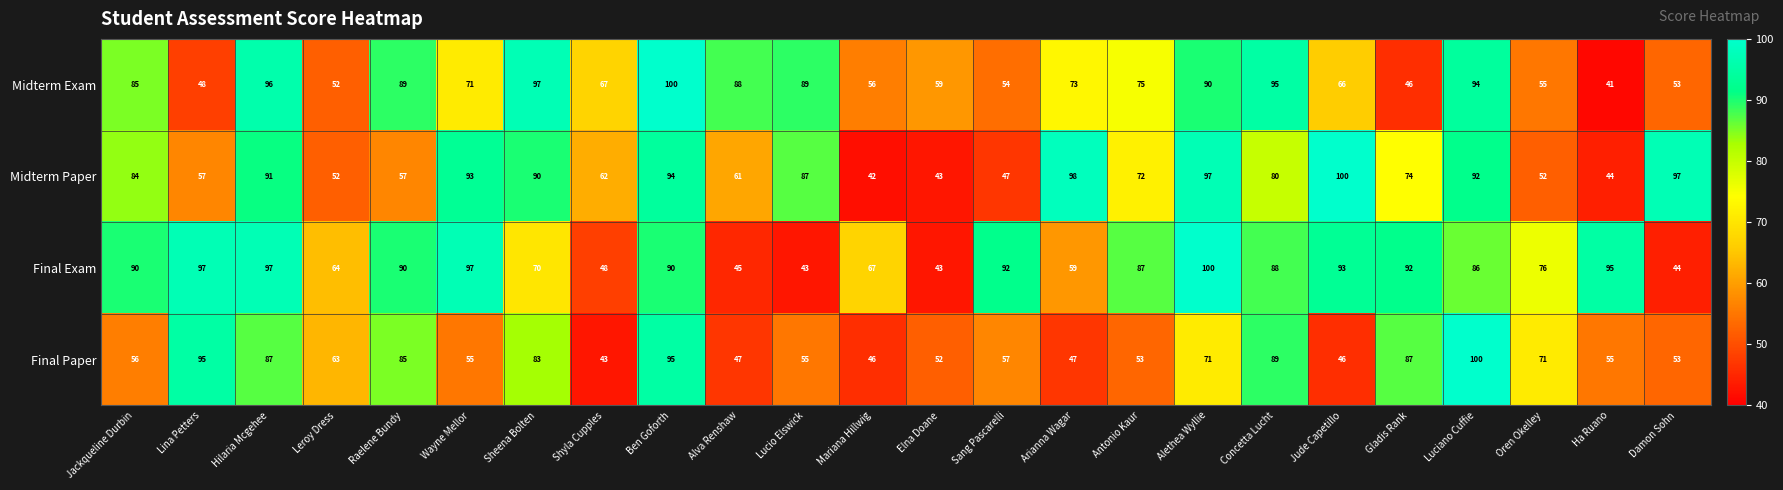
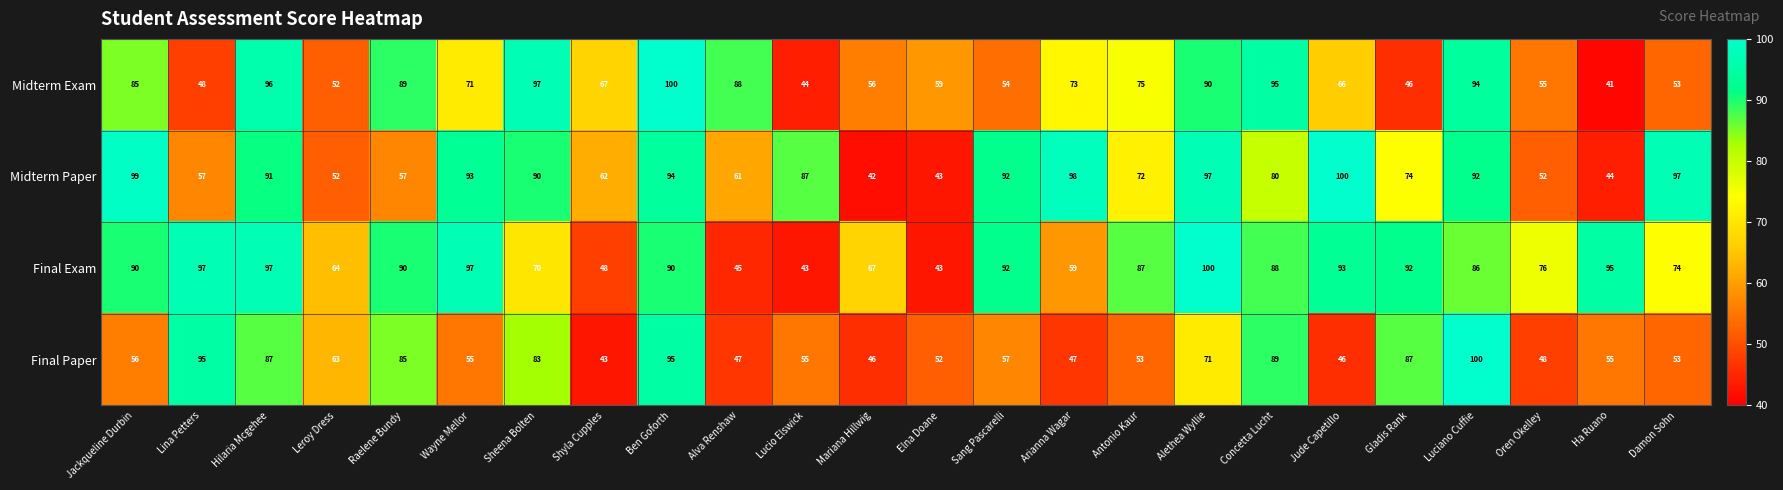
  {
    "Midterm Exam": {
      "Jackqueline Durbin": 85,
      "Lina Petters": 48,
      "Hilaria Mcgehee": 96,
      "Leroy Dress": 52,
      "Raelene Bundy": 89,
      "Wayne Mellor": 71,
      "Sheena Bolten": 97,
      "Shyla Cupples": 67,
      "Ben Goforth": 100,
      "Alva Renshaw": 88,
-     "Lucio Elswick": 89,
+     "Lucio Elswick": 44,
      "Mariana Hillwig": 56,
      "Elna Doane": 59,
      "Sang Pascarelli": 54,
      "Arianna Wagar": 73,
      "Antonio Kaur": 75,
      "Alethea Wyllie": 90,
      "Concetta Lucht": 95,
      "Jude Capetillo": 66,
      "Gladis Rank": 46,
      "Luciano Cuffie": 94,
      "Oren Okelley": 55,
      "Ha Ruano": 41,
      "Damon Sohn": 53
    },
    "Midterm Paper": {
-     "Jackqueline Durbin": 84,
+     "Jackqueline Durbin": 99,
      "Lina Petters": 57,
      "Hilaria Mcgehee": 91,
      "Leroy Dress": 52,
      "Raelene Bundy": 57,
      "Wayne Mellor": 93,
      "Sheena Bolten": 90,
      "Shyla Cupples": 62,
      "Ben Goforth": 94,
      "Alva Renshaw": 61,
      "Lucio Elswick": 87,
      "Mariana Hillwig": 42,
      "Elna Doane": 43,
-     "Sang Pascarelli": 47,
+     "Sang Pascarelli": 92,
      "Arianna Wagar": 98,
      "Antonio Kaur": 72,
      "Alethea Wyllie": 97,
      "Concetta Lucht": 80,
      "Jude Capetillo": 100,
      "Gladis Rank": 74,
      "Luciano Cuffie": 92,
      "Oren Okelley": 52,
      "Ha Ruano": 44,
      "Damon Sohn": 97
    },
    "Final Exam": {
      "Jackqueline Durbin": 90,
      "Lina Petters": 97,
      "Hilaria Mcgehee": 97,
      "Leroy Dress": 64,
      "Raelene Bundy": 90,
      "Wayne Mellor": 97,
      "Sheena Bolten": 70,
      "Shyla Cupples": 48,
      "Ben Goforth": 90,
      "Alva Renshaw": 45,
      "Lucio Elswick": 43,
      "Mariana Hillwig": 67,
      "Elna Doane": 43,
      "Sang Pascarelli": 92,
      "Arianna Wagar": 59,
      "Antonio Kaur": 87,
      "Alethea Wyllie": 100,
      "Concetta Lucht": 88,
      "Jude Capetillo": 93,
      "Gladis Rank": 92,
      "Luciano Cuffie": 86,
      "Oren Okelley": 76,
      "Ha Ruano": 95,
-     "Damon Sohn": 44
+     "Damon Sohn": 74
    },
    "Final Paper": {
      "Jackqueline Durbin": 56,
      "Lina Petters": 95,
      "Hilaria Mcgehee": 87,
      "Leroy Dress": 63,
      "Raelene Bundy": 85,
      "Wayne Mellor": 55,
      "Sheena Bolten": 83,
      "Shyla Cupples": 43,
      "Ben Goforth": 95,
      "Alva Renshaw": 47,
      "Lucio Elswick": 55,
      "Mariana Hillwig": 46,
      "Elna Doane": 52,
      "Sang Pascarelli": 57,
      "Arianna Wagar": 47,
      "Antonio Kaur": 53,
      "Alethea Wyllie": 71,
      "Concetta Lucht": 89,
      "Jude Capetillo": 46,
      "Gladis Rank": 87,
      "Luciano Cuffie": 100,
-     "Oren Okelley": 71,
+     "Oren Okelley": 48,
      "Ha Ruano": 55,
      "Damon Sohn": 53
    }
  }
